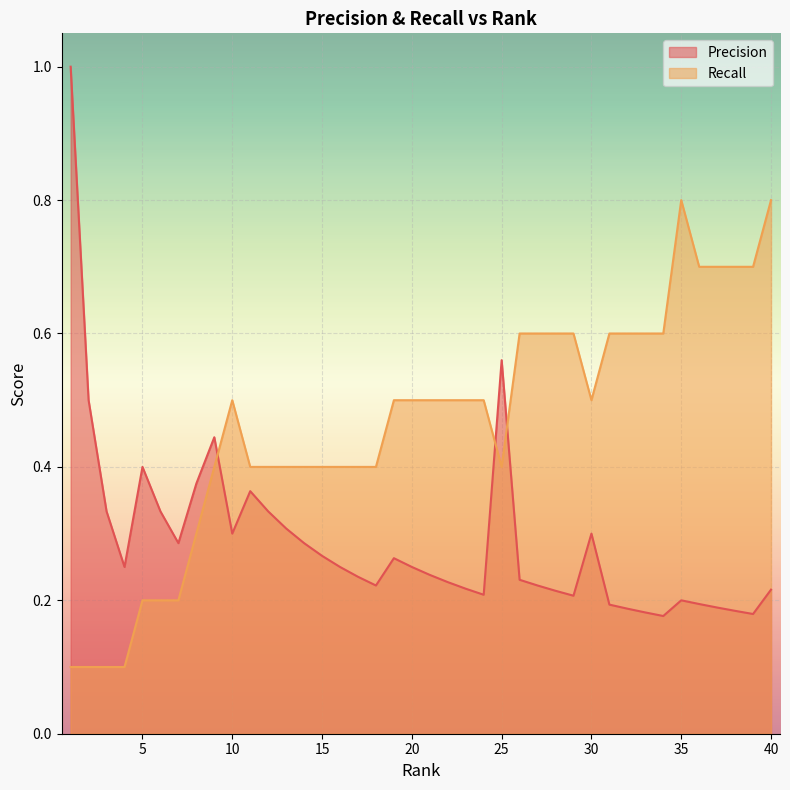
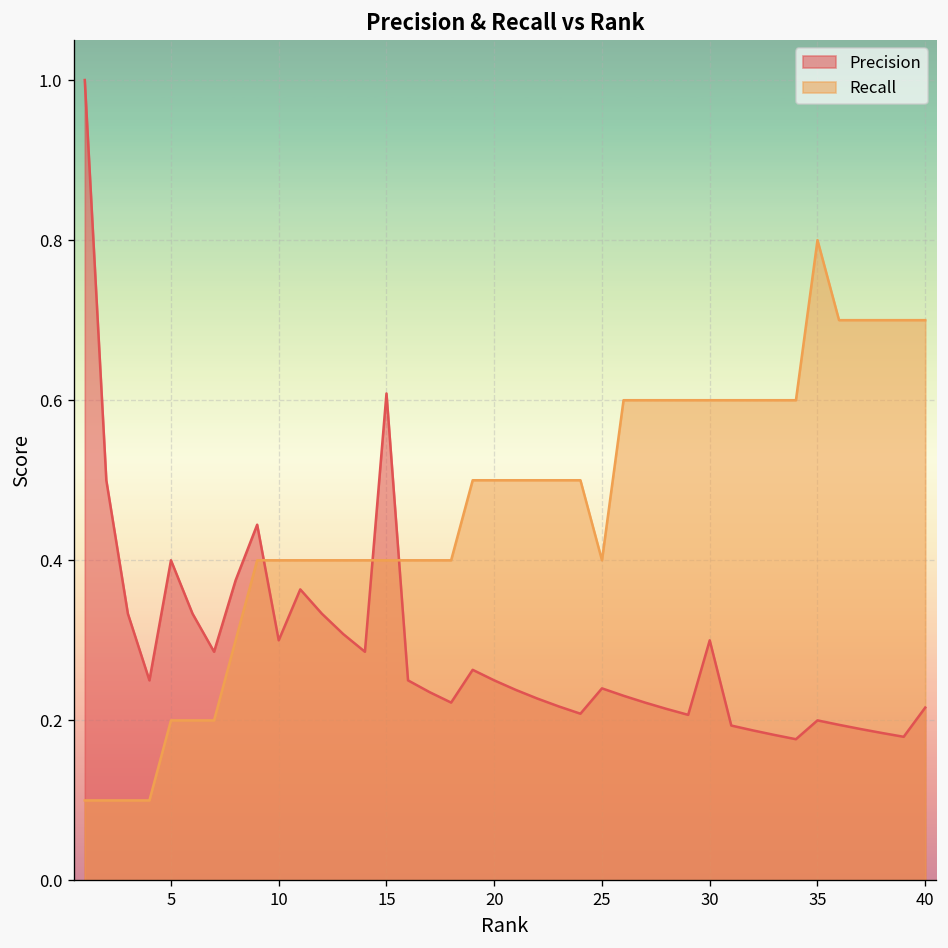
  {
    "Precision": {
      "5": 0.40,
      "10": 0.30,
-     "15": 0.27,
+     "15": 0.61,
      "20": 0.25,
-     "25": 0.56,
+     "25": 0.24,
      "30": 0.30,
      "35": 0.20,
      "40": 0.22
    },
    "Recall": {
      "5": 0.2,
-     "10": 0.5,
+     "10": 0.4,
      "15": 0.4,
      "20": 0.5,
      "25": 0.4,
-     "30": 0.5,
+     "30": 0.6,
      "35": 0.8,
-     "40": 0.8
+     "40": 0.7
    }
  }
